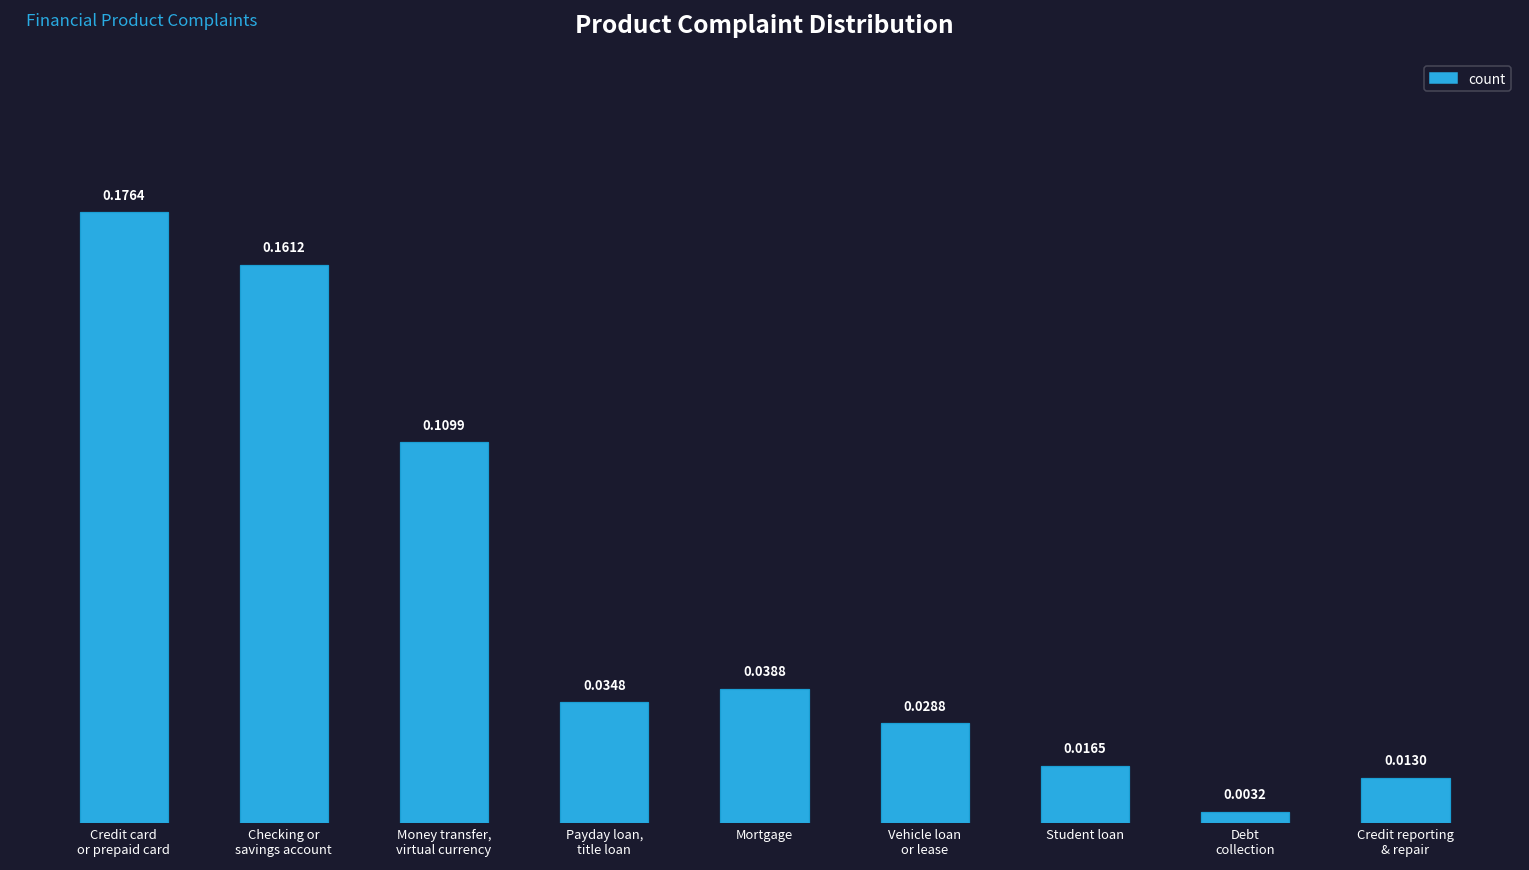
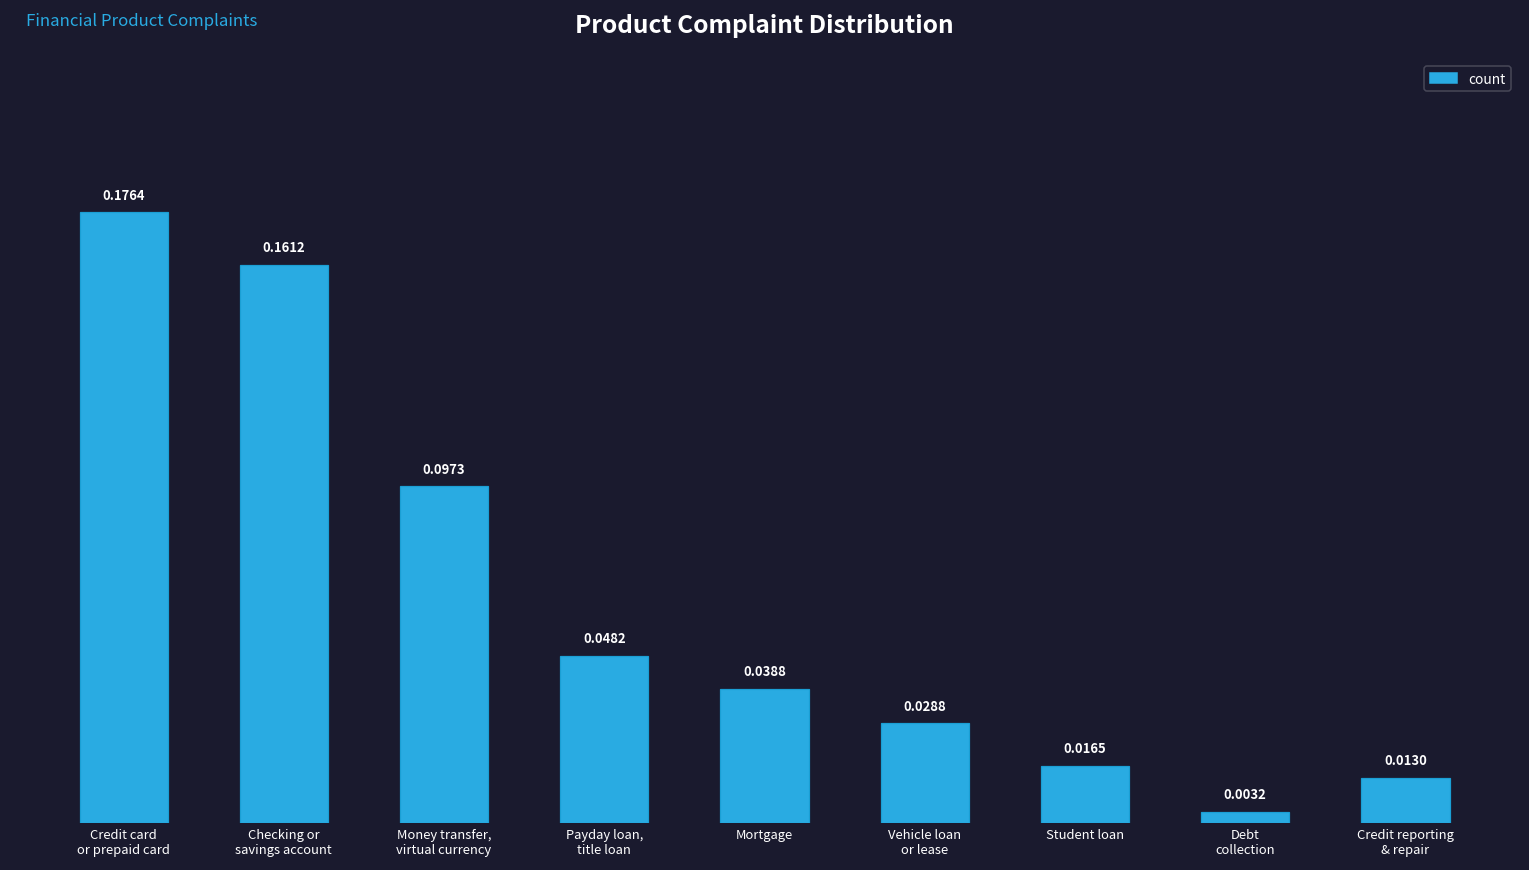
  {
    "Credit card or prepaid card": 0.1764,
    "Checking or savings account": 0.1612,
-   "Money transfer, virtual currency": 0.1099,
-   "Payday loan, title loan": 0.0348,
+   "Money transfer, virtual currency": 0.0973,
+   "Payday loan, title loan": 0.0482,
    "Mortgage": 0.0388,
    "Vehicle loan or lease": 0.0288,
    "Student loan": 0.0165,
    "Debt collection": 0.0032,
    "Credit reporting & repair": 0.0130
  }
